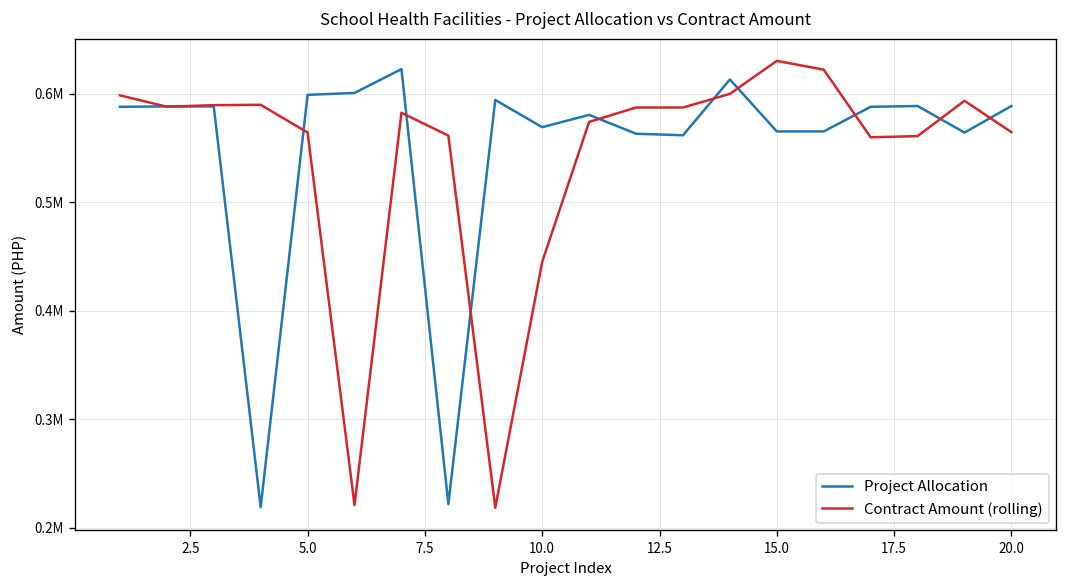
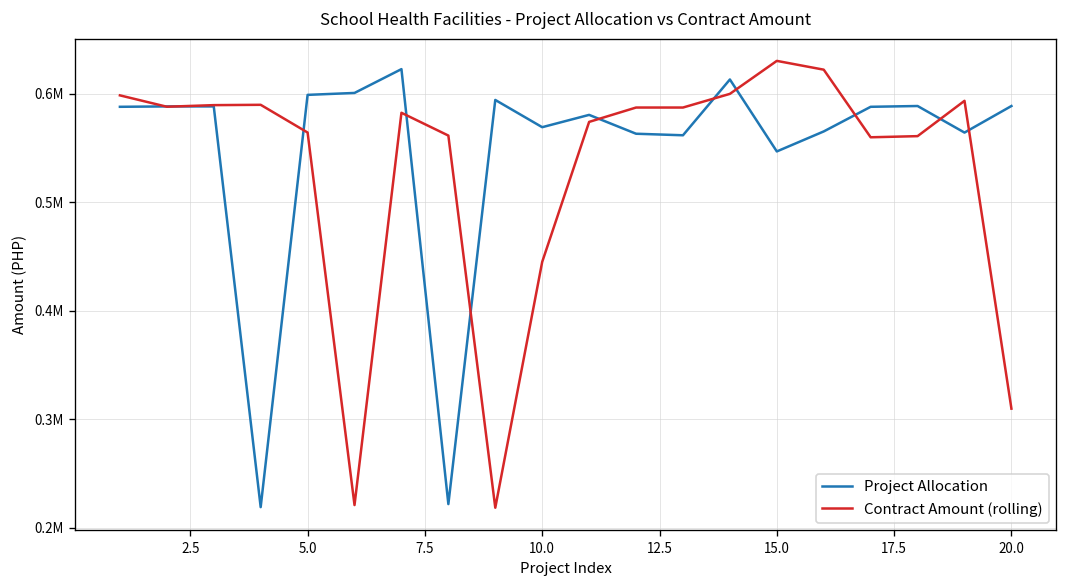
  {
    "Project Allocation": {
      "5.0": 600000,
      "10.0": 570000,
-     "15.0": 570000,
+     "15.0": 550000,
      "20.0": 590000
    },
    "Contract Amount (rolling)": {
      "5.0": 560000,
      "10.0": 450000,
      "15.0": 630000,
-     "20.0": 560000
+     "20.0": 310000
    }
  }
